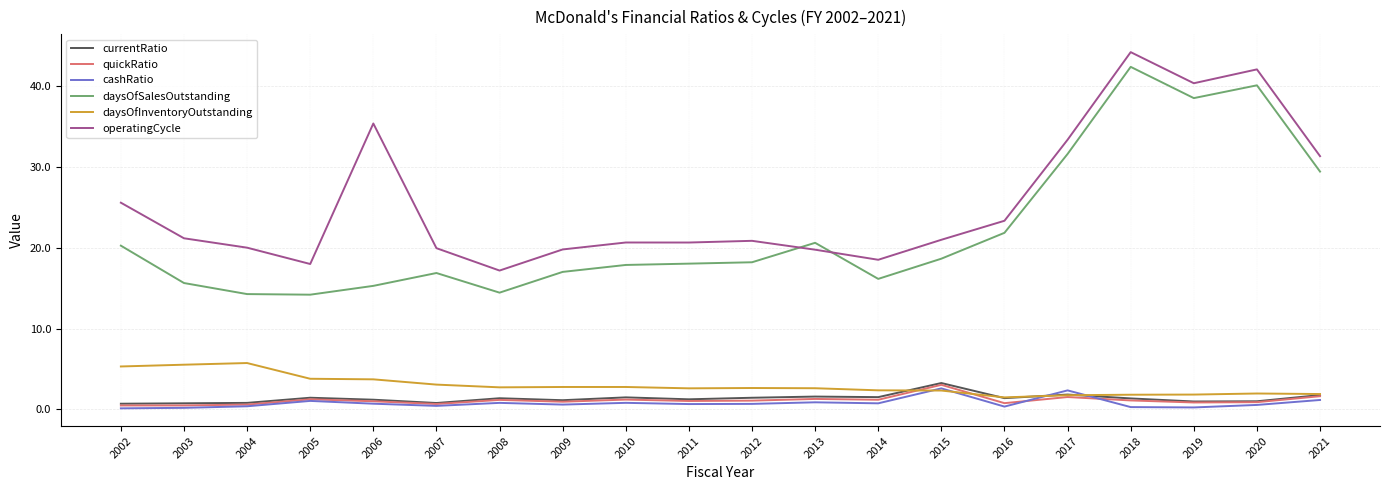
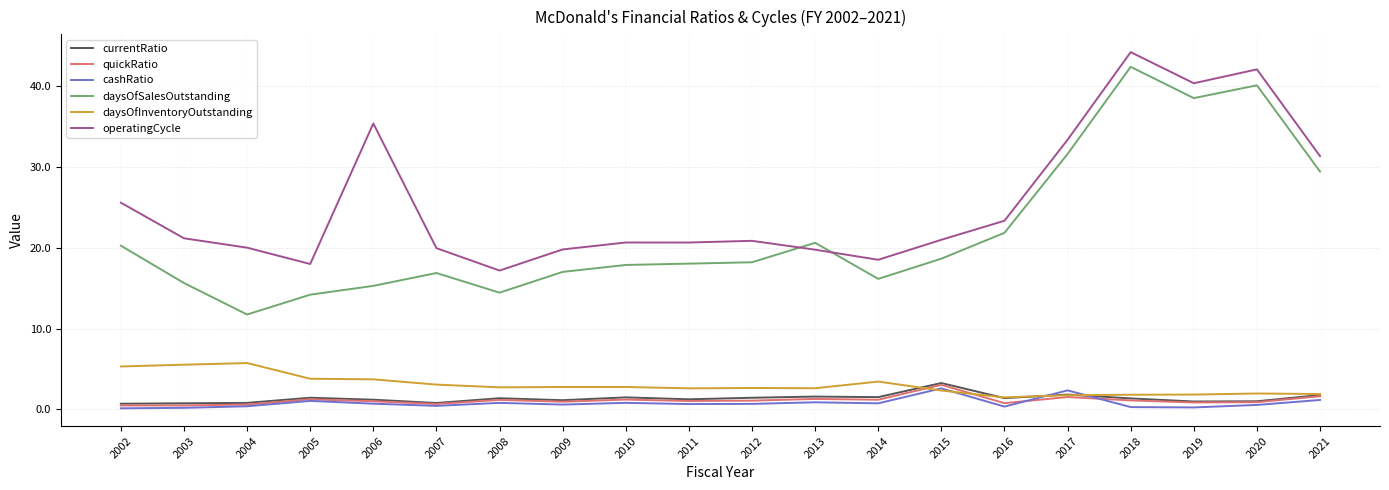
  {
    "currentRatio": {
      "2012": 1,
      "2014": 2
    },
    "quickRatio": {
      "2012": 1,
      "2014": 1,
      "2016": 1
    },
    "cashRatio": {
      "2002": 0,
      "2008": 1,
      "2009": 1,
      "2010": 1,
      "2011": 1,
      "2012": 1,
      "2013": 1,
      "2014": 1,
      "2016": 0,
      "2017": 2,
      "2018": 0,
      "2019": 0,
      "2020": 1,
      "2021": 1
    },
    "daysOfSalesOutstanding": {
      "2002": 20,
      "2003": 16,
-     "2004": 14,
+     "2004": 12,
      "2005": 14,
      "2006": 15,
      "2007": 17,
      "2008": 14,
      "2009": 17,
      "2010": 18,
      "2011": 18,
      "2012": 18,
      "2013": 21,
      "2014": 16,
      "2015": 19,
      "2016": 22,
      "2017": 32,
      "2018": 42,
      "2019": 39,
      "2020": 40,
      "2021": 29
    },
    "daysOfInventoryOutstanding": {
      "2002": 5,
      "2003": 6,
      "2004": 6,
      "2005": 4,
      "2006": 4,
      "2007": 3,
      "2008": 3,
      "2009": 3,
      "2010": 3,
      "2011": 3,
      "2012": 3,
      "2013": 3,
-     "2014": 2,
+     "2014": 3,
      "2018": 2,
      "2019": 2,
      "2020": 2
    },
    "operatingCycle": {
      "2002": 26,
      "2003": 21,
      "2004": 20,
      "2005": 18,
      "2006": 35,
      "2007": 20,
      "2008": 17,
      "2009": 20,
      "2010": 21,
      "2011": 21,
      "2012": 21,
      "2013": 20,
      "2014": 19,
      "2015": 21,
      "2016": 23,
      "2017": 33,
      "2018": 44,
      "2019": 40,
      "2020": 42,
      "2021": 31
    }
  }
